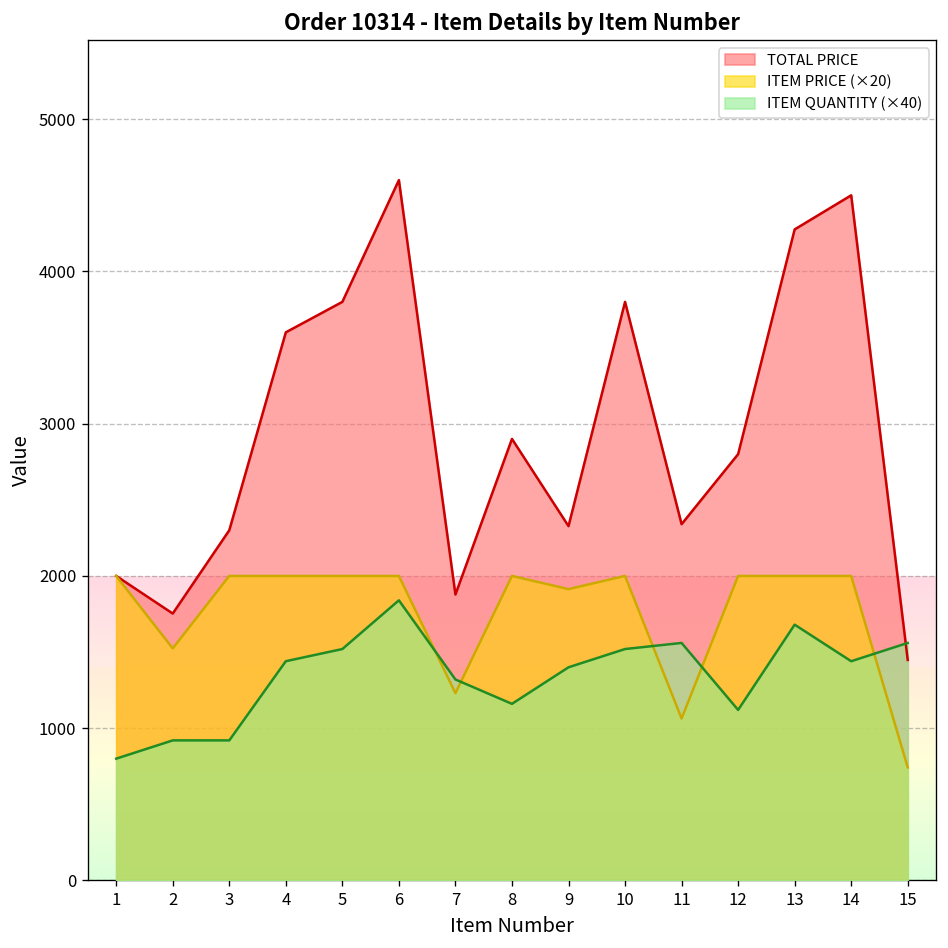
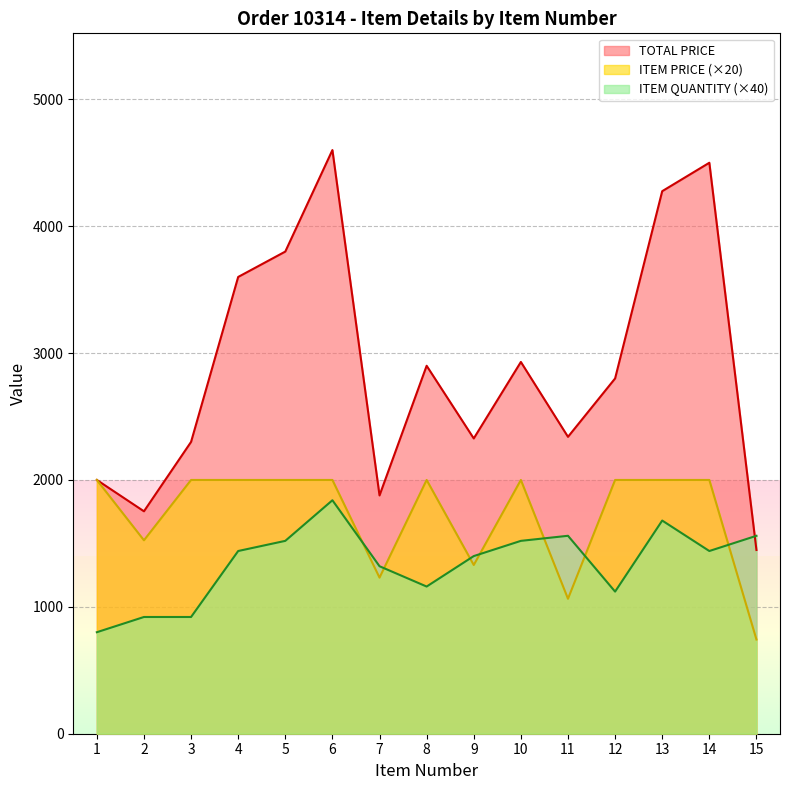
  {
    "TOTAL PRICE": {
      "2": 1750,
      "3": 2300,
      "4": 3600,
      "5": 3800,
      "6": 4600,
      "7": 1880,
      "8": 2900,
      "9": 2330,
-     "10": 3800,
+     "10": 2930,
      "11": 2340,
      "12": 2800,
      "13": 4280,
      "14": 4500,
      "15": 1450
    },
    "ITEM PRICE (×20)": {
      "2": 1520,
      "3": 2000,
      "4": 2000,
      "5": 2000,
      "6": 2000,
      "7": 1230,
      "8": 2000,
-     "9": 1910,
+     "9": 1330,
      "10": 2000,
      "11": 1060,
      "12": 2000,
      "13": 2000,
      "14": 2000,
      "15": 740
    },
    "ITEM QUANTITY (×40)": {
      "1": 800,
      "2": 920,
      "3": 920,
      "4": 1440,
      "5": 1520,
      "6": 1840,
      "7": 1320,
      "8": 1160,
      "9": 1400,
      "10": 1520,
      "11": 1560,
      "12": 1120,
      "13": 1680,
      "14": 1440,
      "15": 1560
    }
  }
